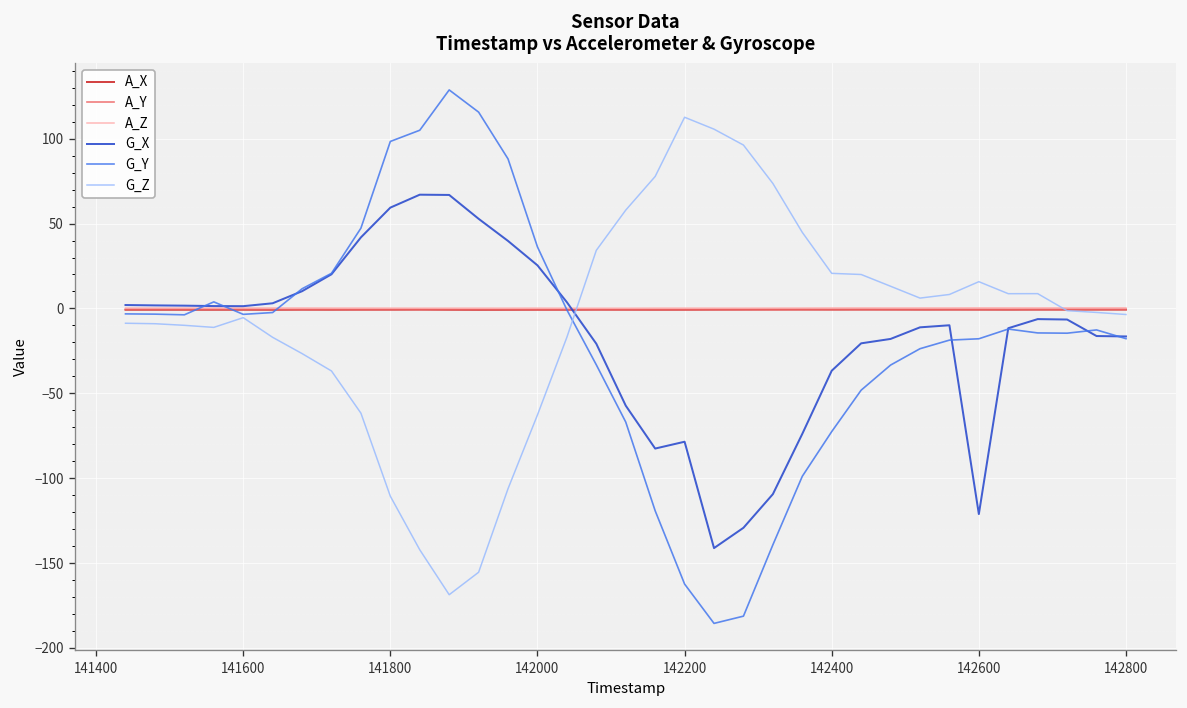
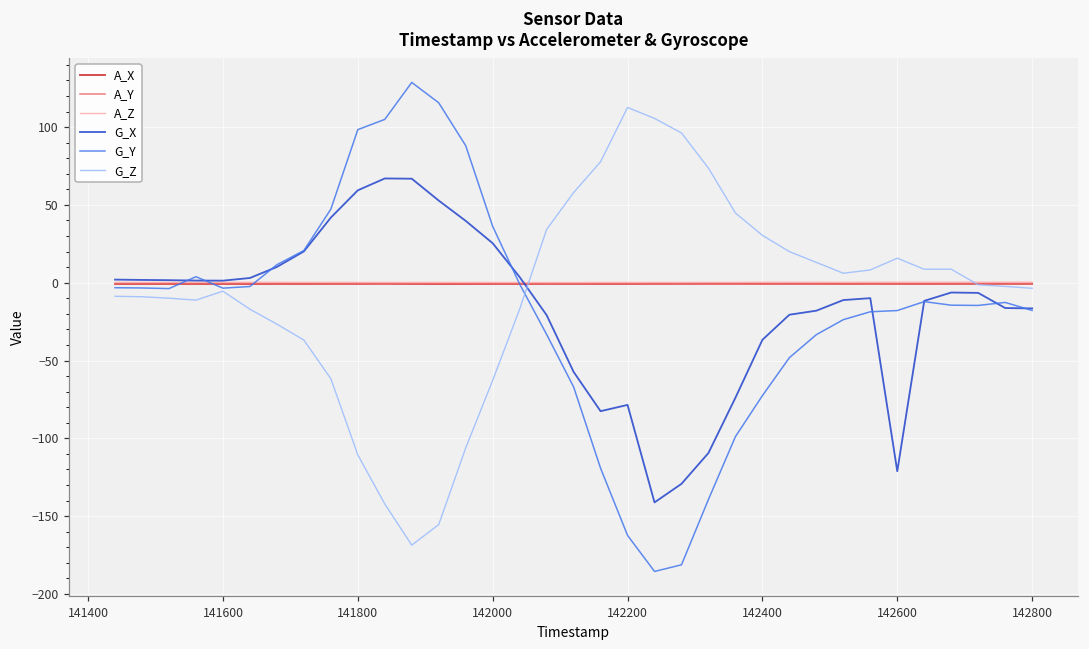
  {
    "G_X": {
      "141800": 59,
      "142000": 25,
      "142200": -79,
      "142400": -37,
      "142600": -121
    },
    "G_Y": {
      "141600": -3,
      "141800": 98,
      "142000": 36,
      "142200": -162,
      "142400": -73,
      "142600": -18
    },
    "G_Z": {
      "141600": -5,
      "141800": -111,
      "142000": -63,
      "142200": 113,
-     "142400": 21,
+     "142400": 30,
      "142600": 16,
      "142800": -4
    }
  }
